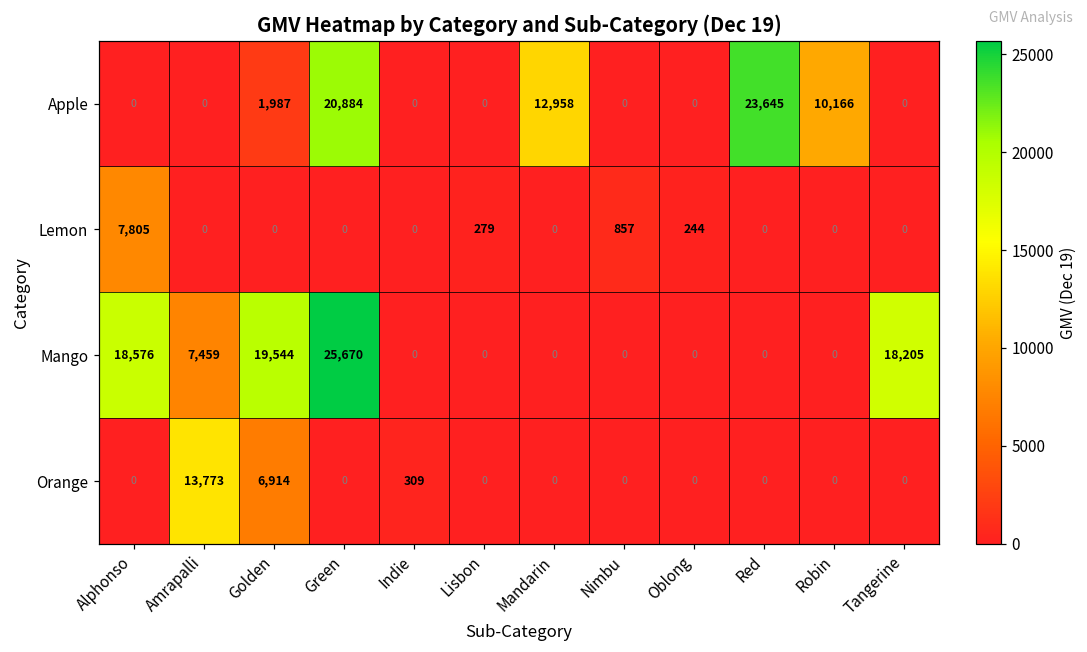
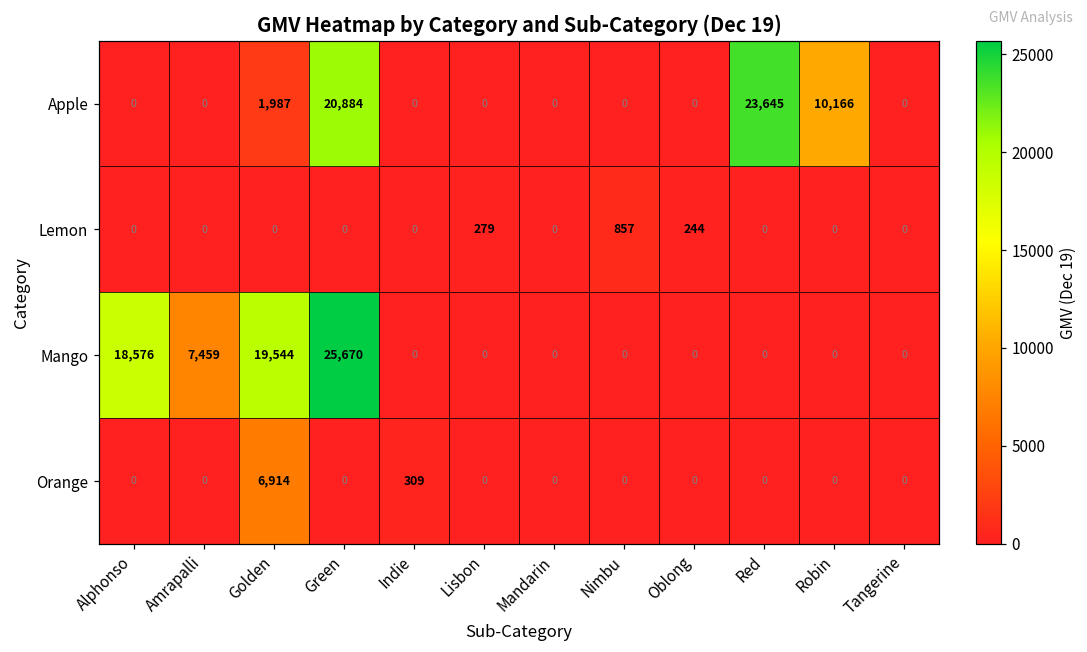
  {
    "Apple": {
      "Alphonso": "0",
      "Amrapalli": "0",
      "Golden": "1,987",
      "Green": "20,884",
      "Indie": "0",
      "Lisbon": "0",
-     "Mandarin": "12,958",
+     "Mandarin": "0",
      "Nimbu": "0",
      "Oblong": "0",
      "Red": "23,645",
      "Robin": "10,166",
      "Tangerine": "0"
    },
    "Lemon": {
-     "Alphonso": "7,805",
+     "Alphonso": "0",
      "Amrapalli": "0",
      "Golden": "0",
      "Green": "0",
      "Indie": "0",
      "Lisbon": "279",
      "Mandarin": "0",
      "Nimbu": "857",
      "Oblong": "244",
      "Red": "0",
      "Robin": "0",
      "Tangerine": "0"
    },
    "Mango": {
      "Alphonso": "18,576",
      "Amrapalli": "7,459",
      "Golden": "19,544",
      "Green": "25,670",
      "Indie": "0",
      "Lisbon": "0",
      "Mandarin": "0",
      "Nimbu": "0",
      "Oblong": "0",
      "Red": "0",
      "Robin": "0",
-     "Tangerine": "18,205"
+     "Tangerine": "0"
    },
    "Orange": {
      "Alphonso": "0",
-     "Amrapalli": "13,773",
+     "Amrapalli": "0",
      "Golden": "6,914",
      "Green": "0",
      "Indie": "309",
      "Lisbon": "0",
      "Mandarin": "0",
      "Nimbu": "0",
      "Oblong": "0",
      "Red": "0",
      "Robin": "0",
      "Tangerine": "0"
    }
  }
